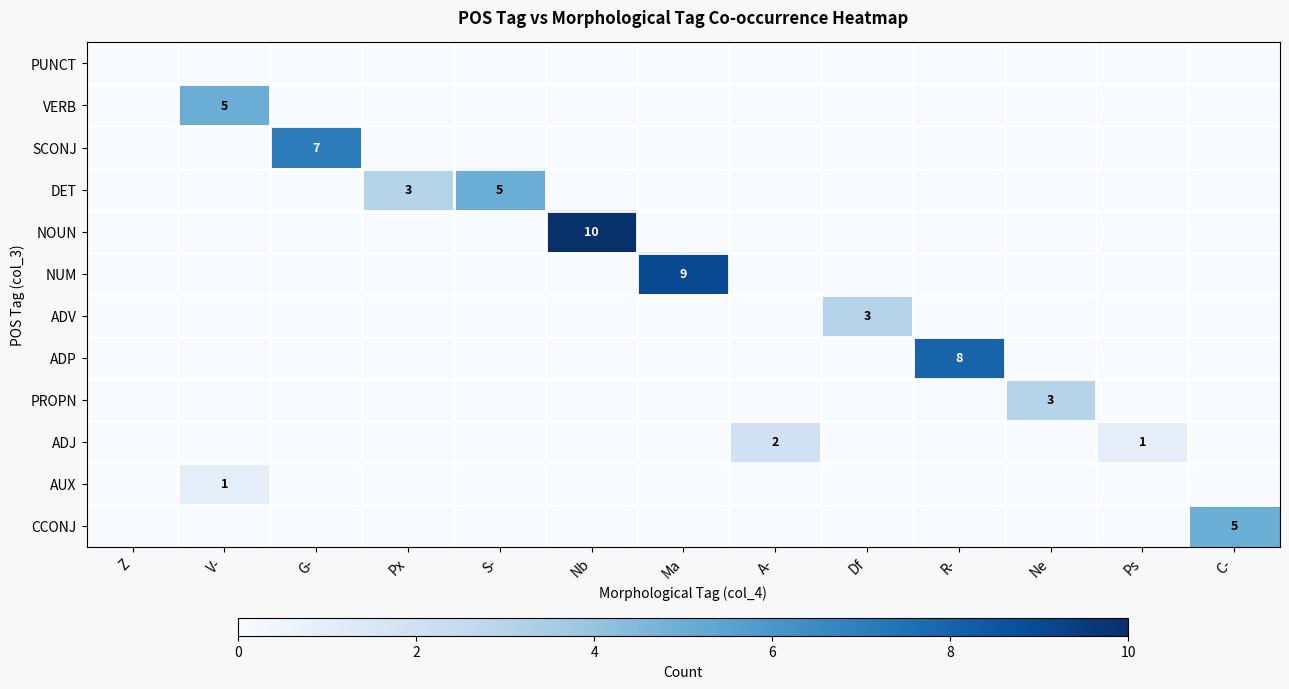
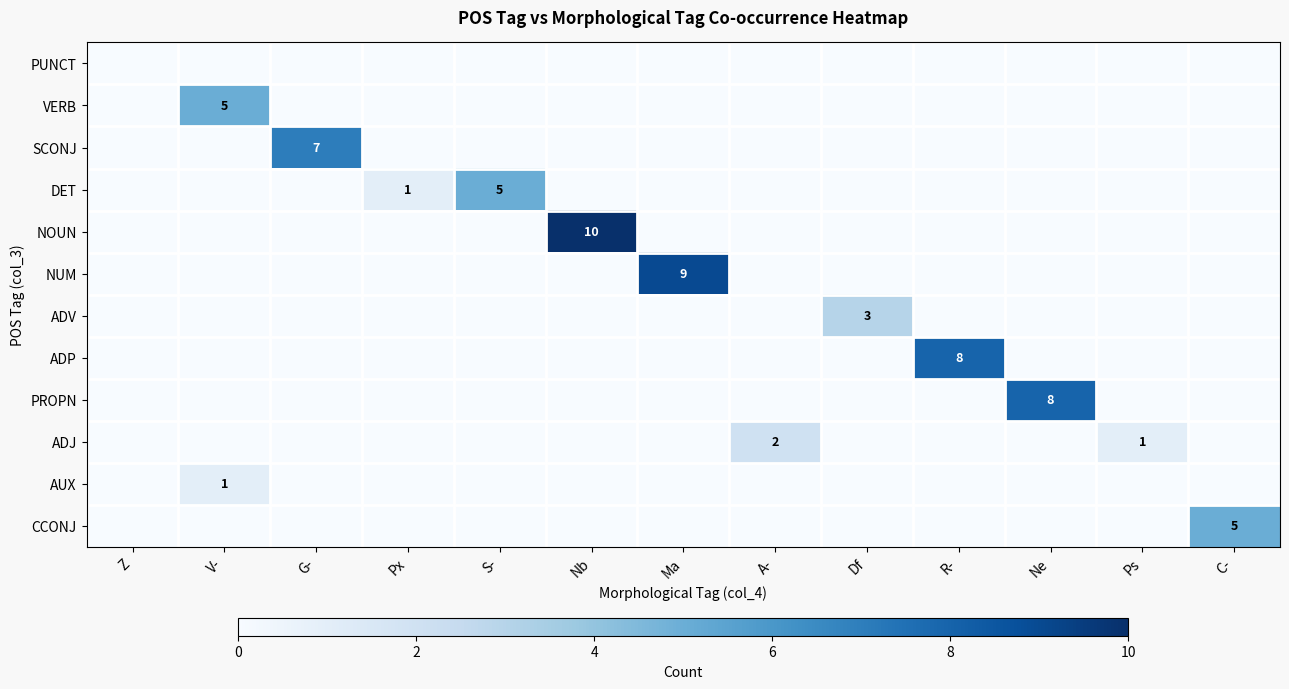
  {
    "VERB": {
      "V-": 5
    },
    "SCONJ": {
      "G-": 7
    },
    "DET": {
-     "Px": 3,
+     "Px": 1,
      "S-": 5
    },
    "NOUN": {
      "Nb": 10
    },
    "NUM": {
      "Ma": 9
    },
    "ADV": {
      "Df": 3
    },
    "ADP": {
      "R-": 8
    },
    "PROPN": {
-     "Ne": 3
+     "Ne": 8
    },
    "ADJ": {
      "A-": 2,
      "Ps": 1
    },
    "AUX": {
      "V-": 1
    },
    "CCONJ": {
      "C-": 5
    }
  }
